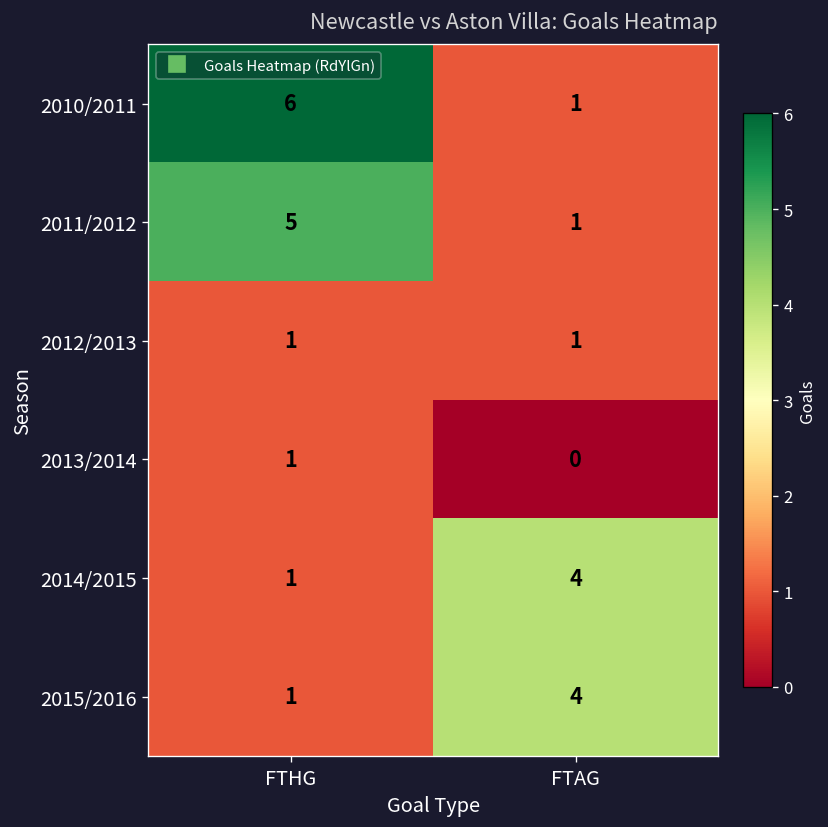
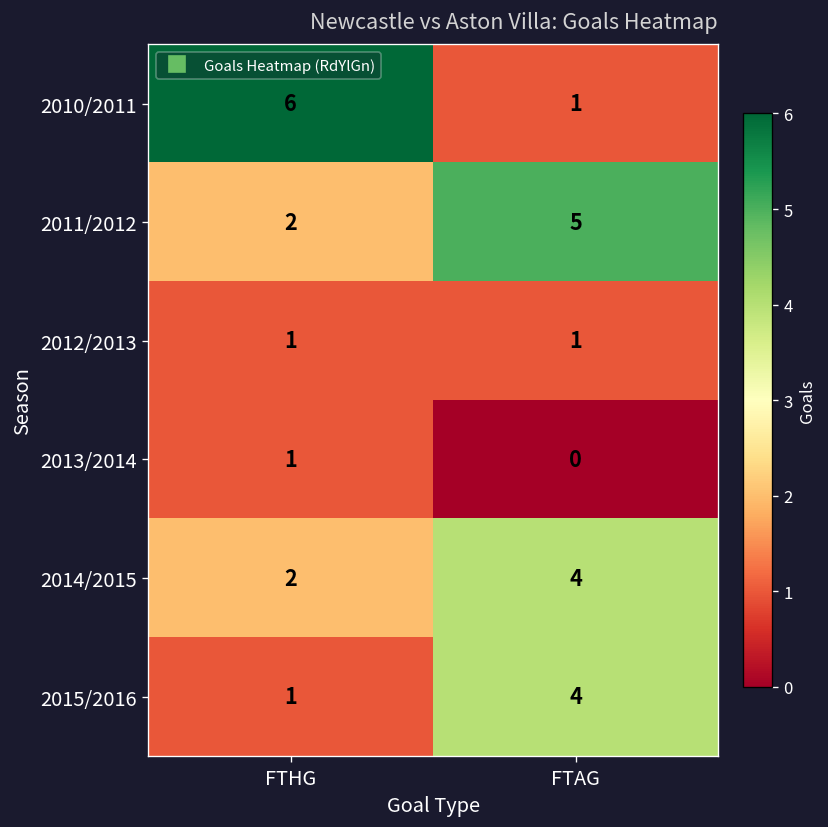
  {
    "2010/2011": {
      "FTHG": 6,
      "FTAG": 1
    },
    "2011/2012": {
-     "FTHG": 5,
-     "FTAG": 1
+     "FTHG": 2,
+     "FTAG": 5
    },
    "2012/2013": {
      "FTHG": 1,
      "FTAG": 1
    },
    "2013/2014": {
      "FTHG": 1,
      "FTAG": 0
    },
    "2014/2015": {
-     "FTHG": 1,
+     "FTHG": 2,
      "FTAG": 4
    },
    "2015/2016": {
      "FTHG": 1,
      "FTAG": 4
    }
  }
